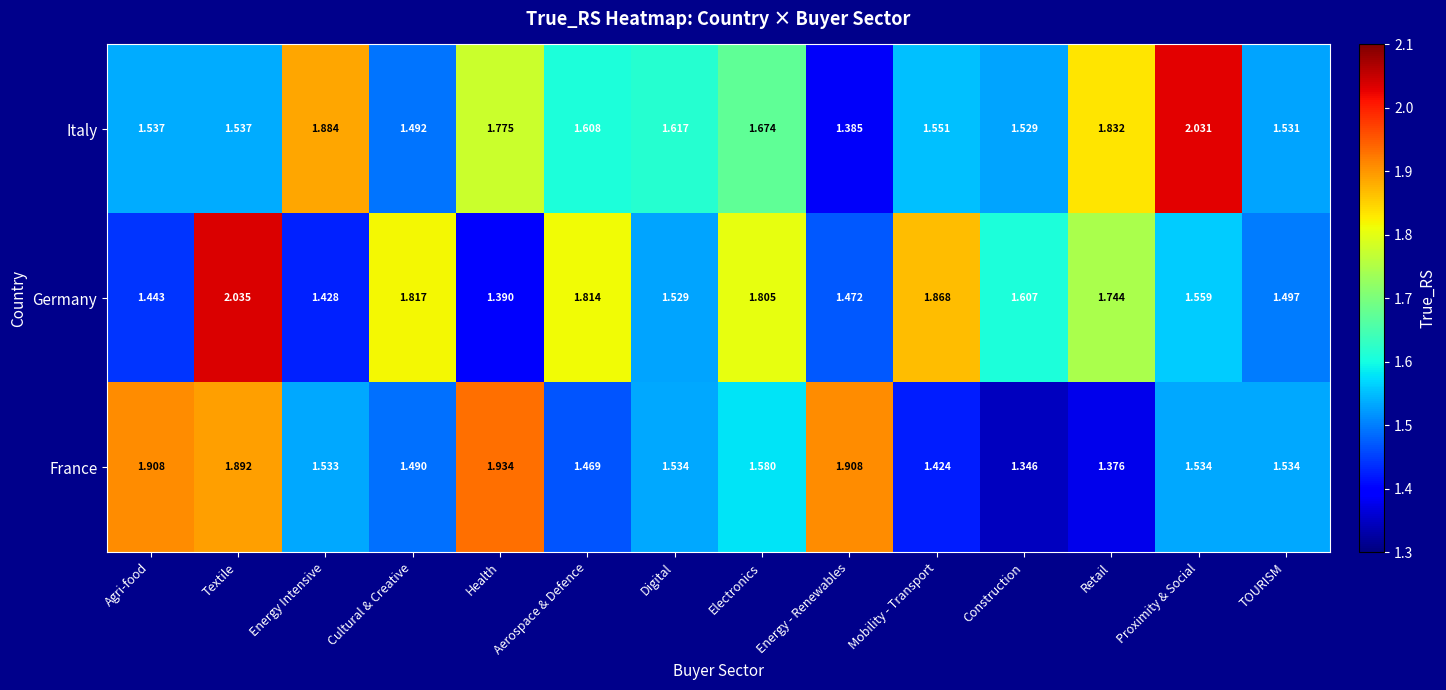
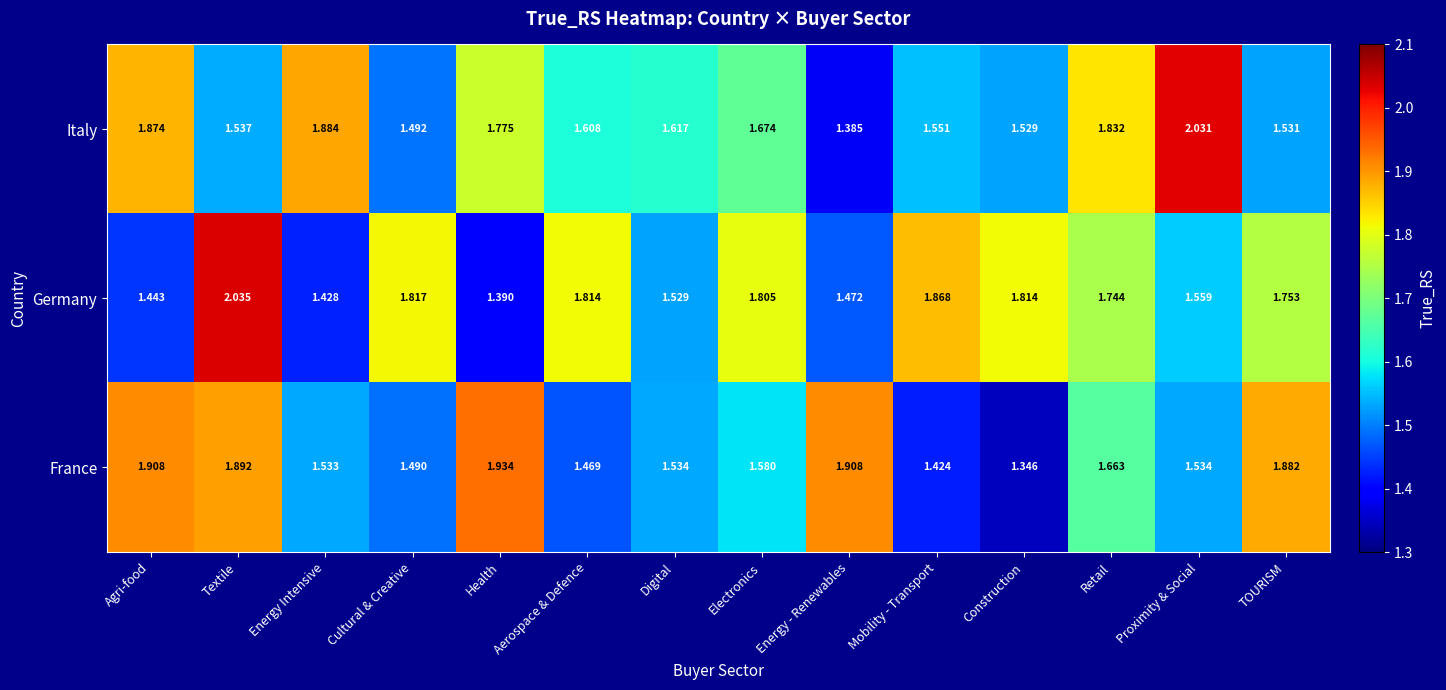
  {
    "Italy": {
-     "Agri-food": 1.537,
+     "Agri-food": 1.874,
      "Textile": 1.537,
      "Energy Intensive": 1.884,
      "Cultural & Creative": 1.492,
      "Health": 1.775,
      "Aerospace & Defence": 1.608,
      "Digital": 1.617,
      "Electronics": 1.674,
      "Energy - Renewables": 1.385,
      "Mobility - Transport": 1.551,
      "Construction": 1.529,
      "Retail": 1.832,
      "Proximity & Social": 2.031,
      "TOURISM": 1.531
    },
    "Germany": {
      "Agri-food": 1.443,
      "Textile": 2.035,
      "Energy Intensive": 1.428,
      "Cultural & Creative": 1.817,
      "Health": 1.390,
      "Aerospace & Defence": 1.814,
      "Digital": 1.529,
      "Electronics": 1.805,
      "Energy - Renewables": 1.472,
      "Mobility - Transport": 1.868,
-     "Construction": 1.607,
+     "Construction": 1.814,
      "Retail": 1.744,
      "Proximity & Social": 1.559,
-     "TOURISM": 1.497
+     "TOURISM": 1.753
    },
    "France": {
      "Agri-food": 1.908,
      "Textile": 1.892,
      "Energy Intensive": 1.533,
      "Cultural & Creative": 1.490,
      "Health": 1.934,
      "Aerospace & Defence": 1.469,
      "Digital": 1.534,
      "Electronics": 1.580,
      "Energy - Renewables": 1.908,
      "Mobility - Transport": 1.424,
      "Construction": 1.346,
-     "Retail": 1.376,
+     "Retail": 1.663,
      "Proximity & Social": 1.534,
-     "TOURISM": 1.534
+     "TOURISM": 1.882
    }
  }
